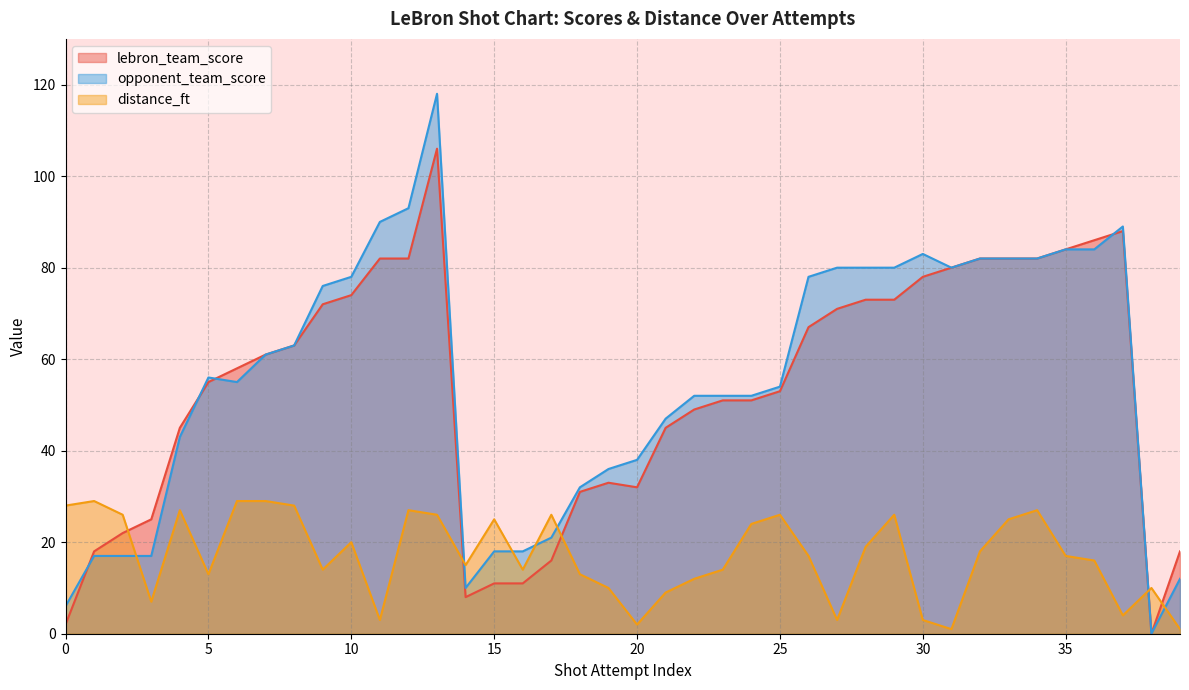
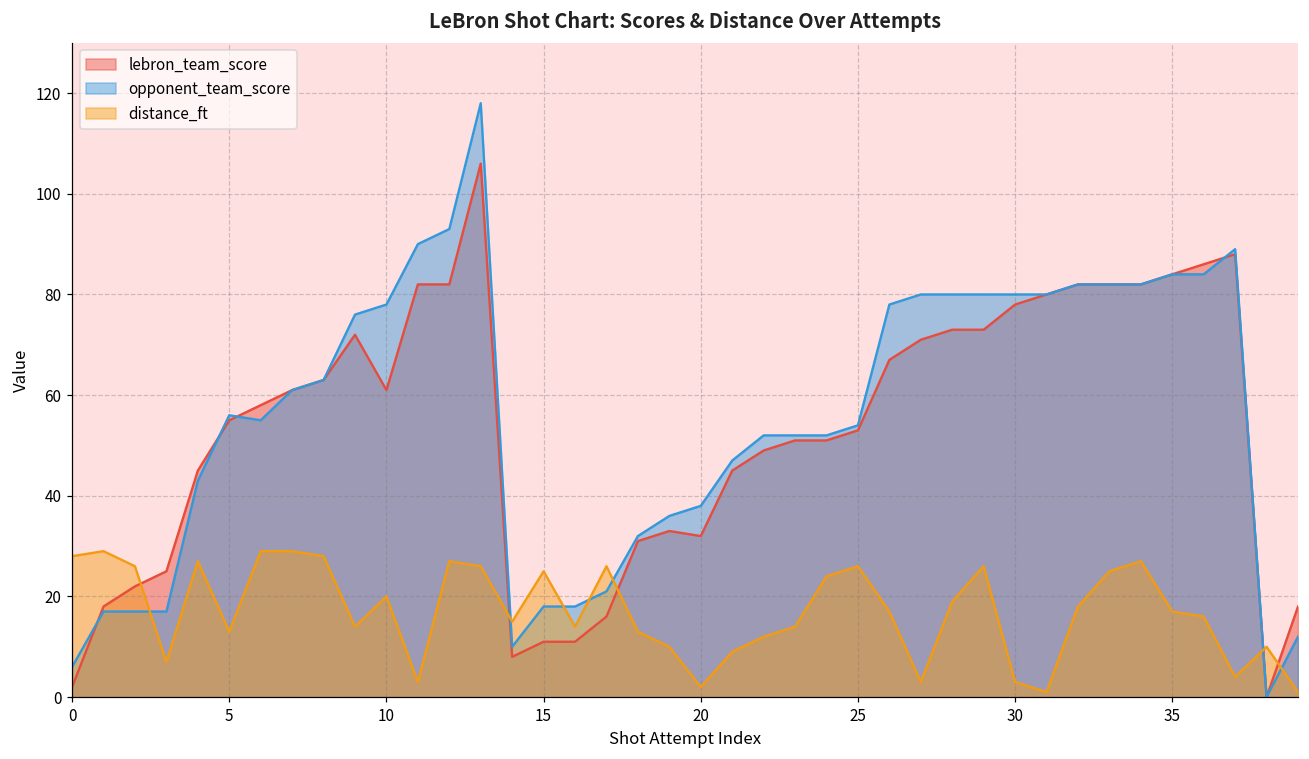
  {
    "lebron_team_score": {
      "0": 2,
      "5": 55,
-     "10": 74,
+     "10": 61,
      "15": 11,
      "20": 32,
      "25": 53,
      "30": 78
    },
    "opponent_team_score": {
      "0": 6,
      "5": 56,
      "10": 78,
      "15": 18,
      "20": 38,
      "25": 54,
-     "30": 83
+     "30": 80
    },
    "distance_ft": {
      "0": 28,
      "5": 13,
      "10": 20,
      "15": 25,
      "20": 2,
      "25": 26,
      "30": 3,
      "35": 17
    }
  }
